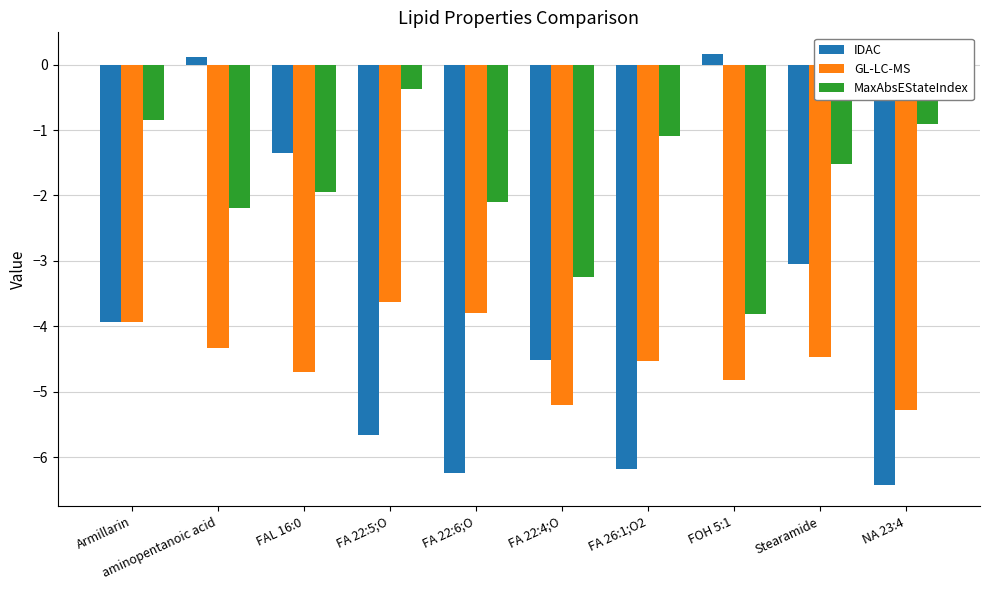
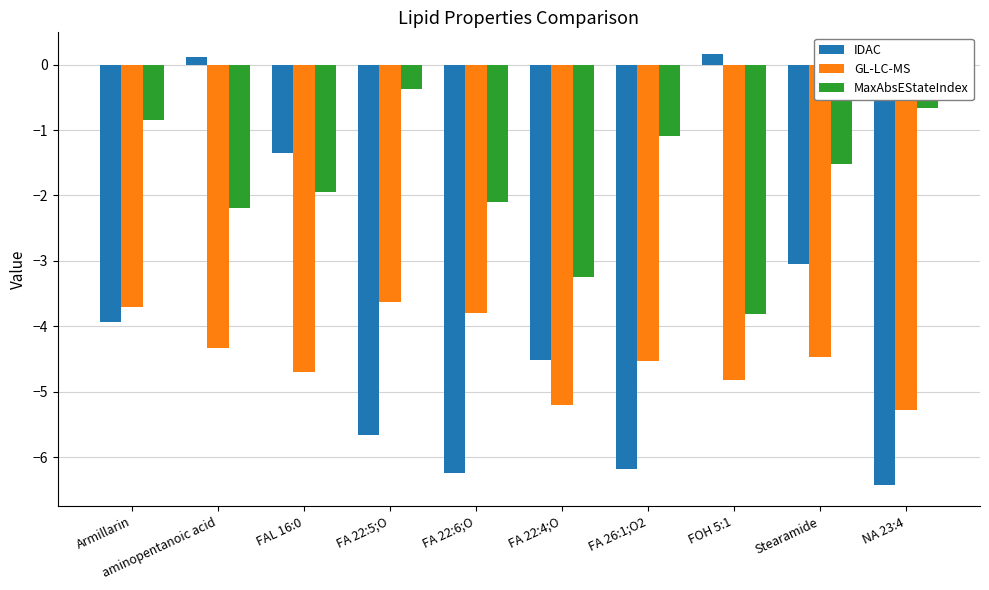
  {
    "IDAC": {
      "Armillarin": -3.9,
      "aminopentanoic acid": 0.1,
      "FAL 16:0": -1.3,
      "FA 22:5;O": -5.7,
      "FA 22:6;O": -6.2,
      "FA 22:4;O": -4.5,
      "FA 26:1;O2": -6.2,
      "FOH 5:1": 0.2,
      "Stearamide": -3.1,
      "NA 23:4": -6.4
    },
    "GL-LC-MS": {
-     "Armillarin": -3.9,
+     "Armillarin": -3.7,
      "aminopentanoic acid": -4.3,
      "FAL 16:0": -4.7,
      "FA 22:5;O": -3.6,
      "FA 22:6;O": -3.8,
      "FA 22:4;O": -5.2,
      "FA 26:1;O2": -4.5,
      "FOH 5:1": -4.8,
      "Stearamide": -4.5,
      "NA 23:4": -5.3
    },
    "MaxAbsEStateIndex": {
      "Armillarin": -0.8,
      "aminopentanoic acid": -2.2,
      "FAL 16:0": -1.9,
      "FA 22:5;O": -0.4,
      "FA 22:6;O": -2.1,
      "FA 22:4;O": -3.2,
      "FA 26:1;O2": -1.1,
      "FOH 5:1": -3.8,
      "Stearamide": -1.5,
-     "NA 23:4": -0.9
+     "NA 23:4": -0.7
    }
  }
